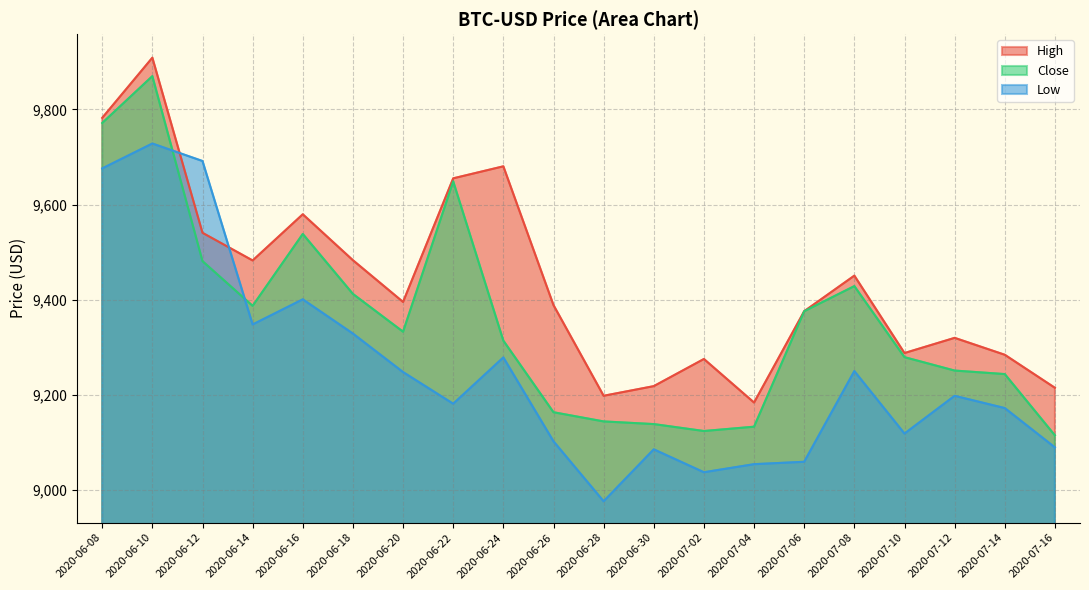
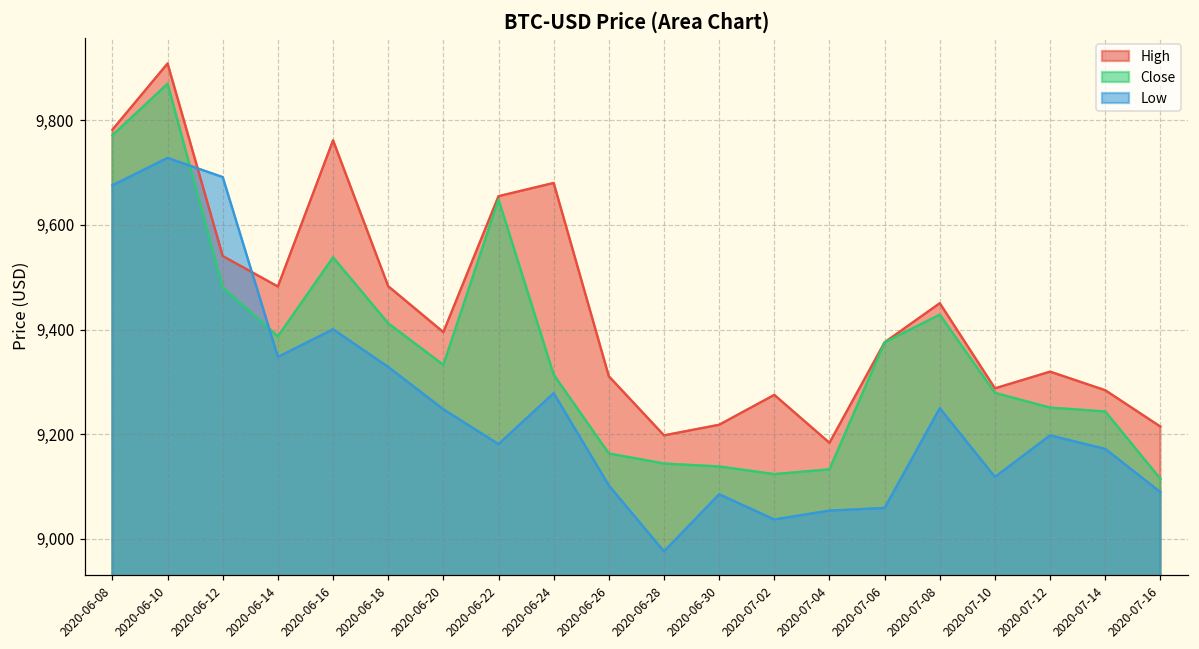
  {
    "High": {
      "2020-06-08": "9,780",
      "2020-06-10": "9,910",
      "2020-06-12": "9,540",
      "2020-06-14": "9,480",
-     "2020-06-16": "9,580",
+     "2020-06-16": "9,760",
      "2020-06-18": "9,480",
      "2020-06-20": "9,390",
      "2020-06-22": "9,660",
      "2020-06-24": "9,680",
-     "2020-06-26": "9,390",
+     "2020-06-26": "9,310",
      "2020-06-28": "9,200",
      "2020-06-30": "9,220",
      "2020-07-02": "9,270",
      "2020-07-04": "9,180",
      "2020-07-08": "9,450",
      "2020-07-10": "9,290",
      "2020-07-12": "9,320",
      "2020-07-14": "9,280",
      "2020-07-16": "9,210"
    },
    "Close": {
      "2020-06-08": "9,770",
      "2020-06-10": "9,870",
      "2020-06-12": "9,480",
      "2020-06-14": "9,390",
      "2020-06-16": "9,540",
      "2020-06-18": "9,410",
      "2020-06-20": "9,330",
      "2020-06-22": "9,650",
      "2020-06-24": "9,310",
      "2020-06-26": "9,160",
      "2020-06-28": "9,140",
      "2020-06-30": "9,140",
      "2020-07-02": "9,120",
      "2020-07-04": "9,130",
      "2020-07-08": "9,430",
      "2020-07-10": "9,280",
      "2020-07-12": "9,250",
      "2020-07-14": "9,240",
      "2020-07-16": "9,110"
    },
    "Low": {
      "2020-06-08": "9,680",
      "2020-06-10": "9,730",
      "2020-06-12": "9,690",
      "2020-06-14": "9,350",
      "2020-06-16": "9,400",
      "2020-06-18": "9,330",
      "2020-06-20": "9,250",
      "2020-06-22": "9,180",
      "2020-06-24": "9,280",
      "2020-06-26": "9,100",
      "2020-06-28": "8,980",
      "2020-06-30": "9,080",
      "2020-07-02": "9,040",
      "2020-07-04": "9,050",
      "2020-07-06": "9,060",
      "2020-07-08": "9,250",
      "2020-07-10": "9,120",
      "2020-07-12": "9,200",
      "2020-07-14": "9,170",
      "2020-07-16": "9,090"
    }
  }
